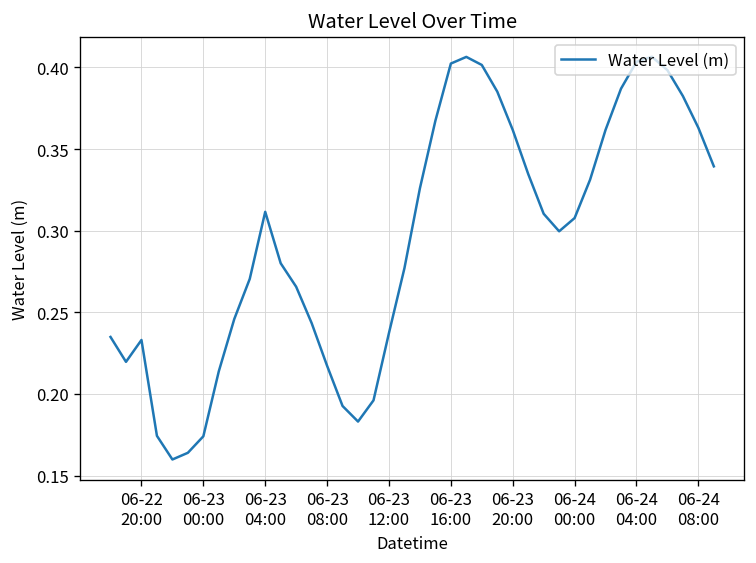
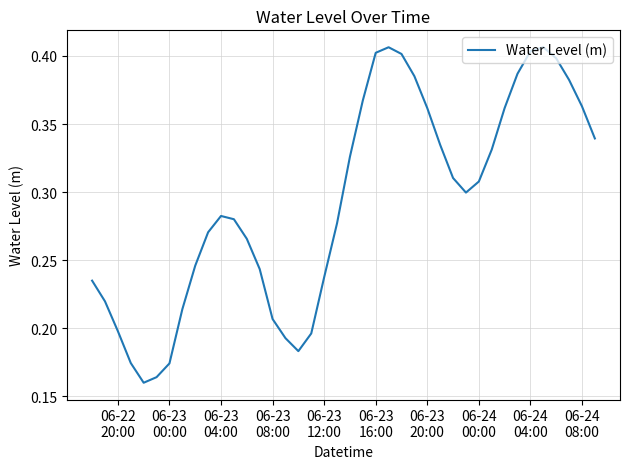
  {
-   "06-22 20:00": 0.233,
+   "06-22 20:00": 0.198,
    "06-23 00:00": 0.174,
-   "06-23 04:00": 0.312,
-   "06-23 08:00": 0.217,
+   "06-23 04:00": 0.282,
+   "06-23 08:00": 0.207,
    "06-23 12:00": 0.237,
    "06-23 16:00": 0.402,
    "06-23 20:00": 0.362,
    "06-24 00:00": 0.308,
    "06-24 08:00": 0.363
  }
